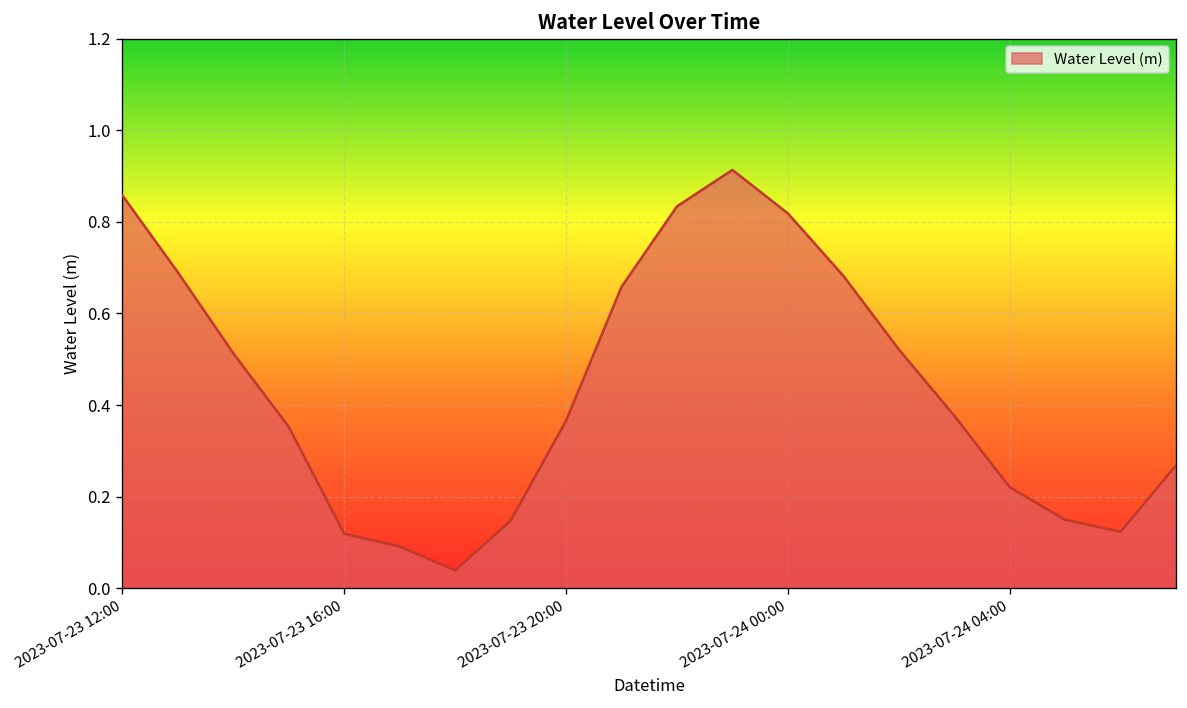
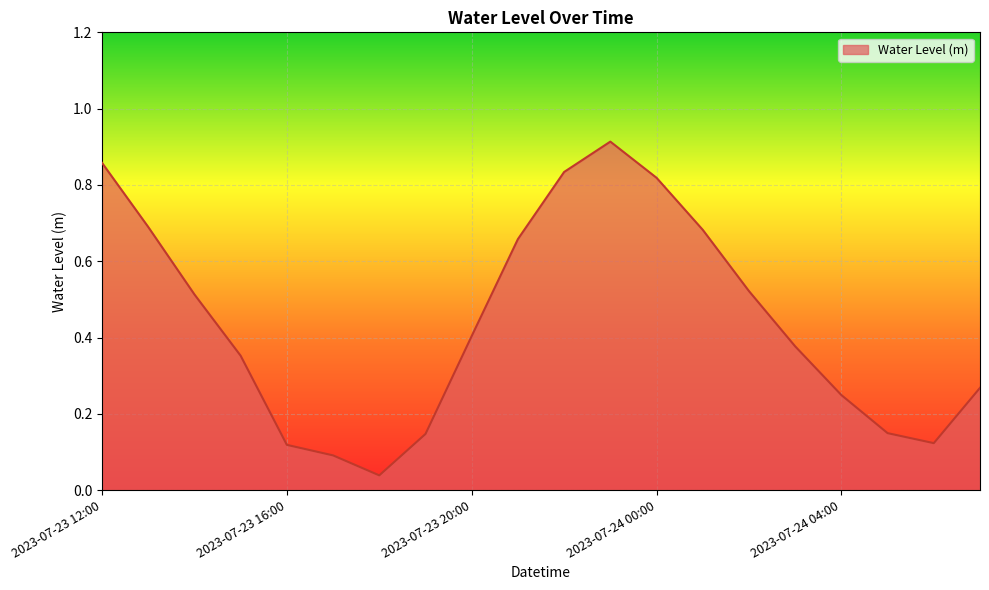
  {
    "2023-07-23 12:00": 0.86,
    "2023-07-23 16:00": 0.12,
-   "2023-07-23 20:00": 0.37,
+   "2023-07-23 20:00": 0.40,
    "2023-07-24 00:00": 0.82,
-   "2023-07-24 04:00": 0.22
+   "2023-07-24 04:00": 0.25
  }
